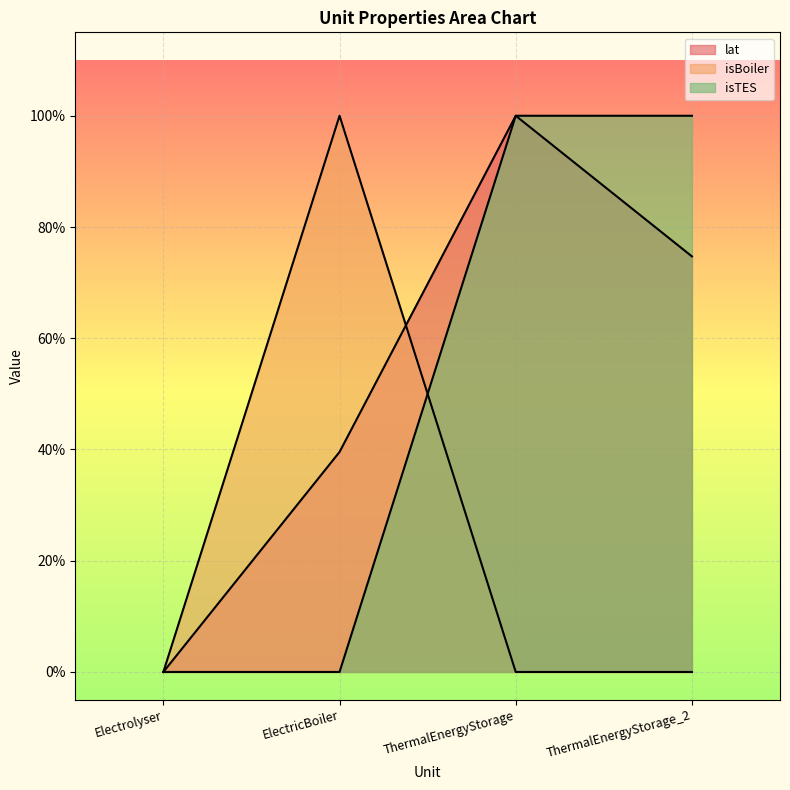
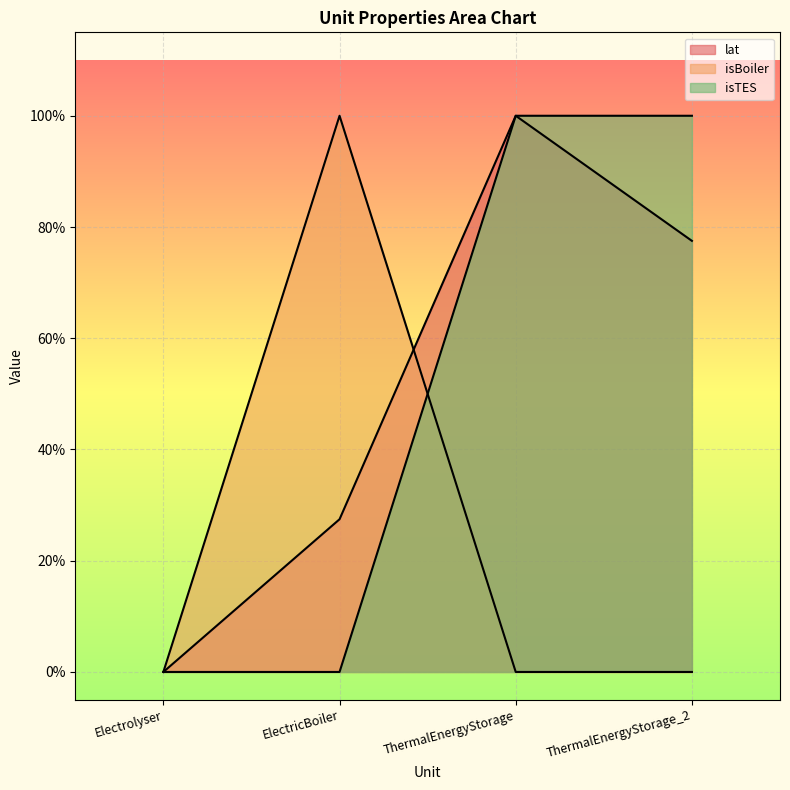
  {
    "lat": {
-     "ElectricBoiler": "40%",
-     "ThermalEnergyStorage_2": "75%"
+     "ElectricBoiler": "27%",
+     "ThermalEnergyStorage_2": "78%"
    },
    "isBoiler": {
      "ElectricBoiler": "100%",
      "ThermalEnergyStorage": "0%",
      "ThermalEnergyStorage_2": "0%"
    },
    "isTES": {
      "ElectricBoiler": "0%",
      "ThermalEnergyStorage_2": "100%"
    }
  }
